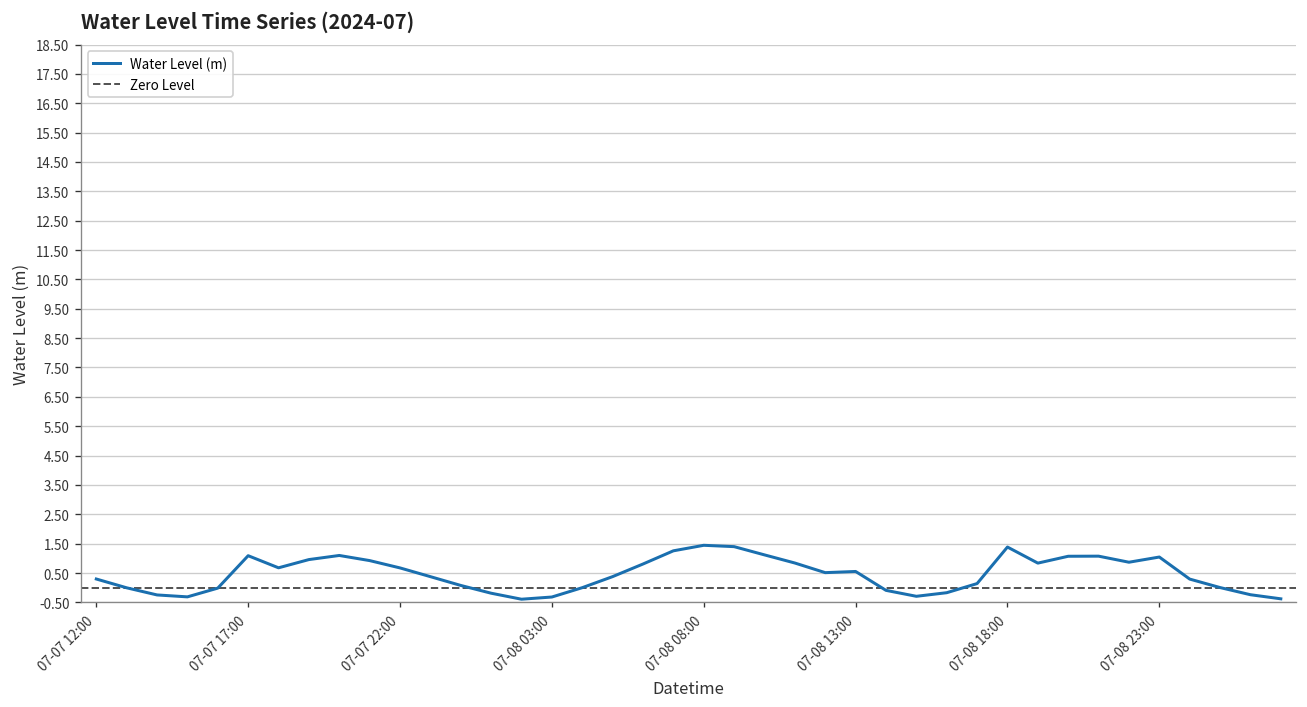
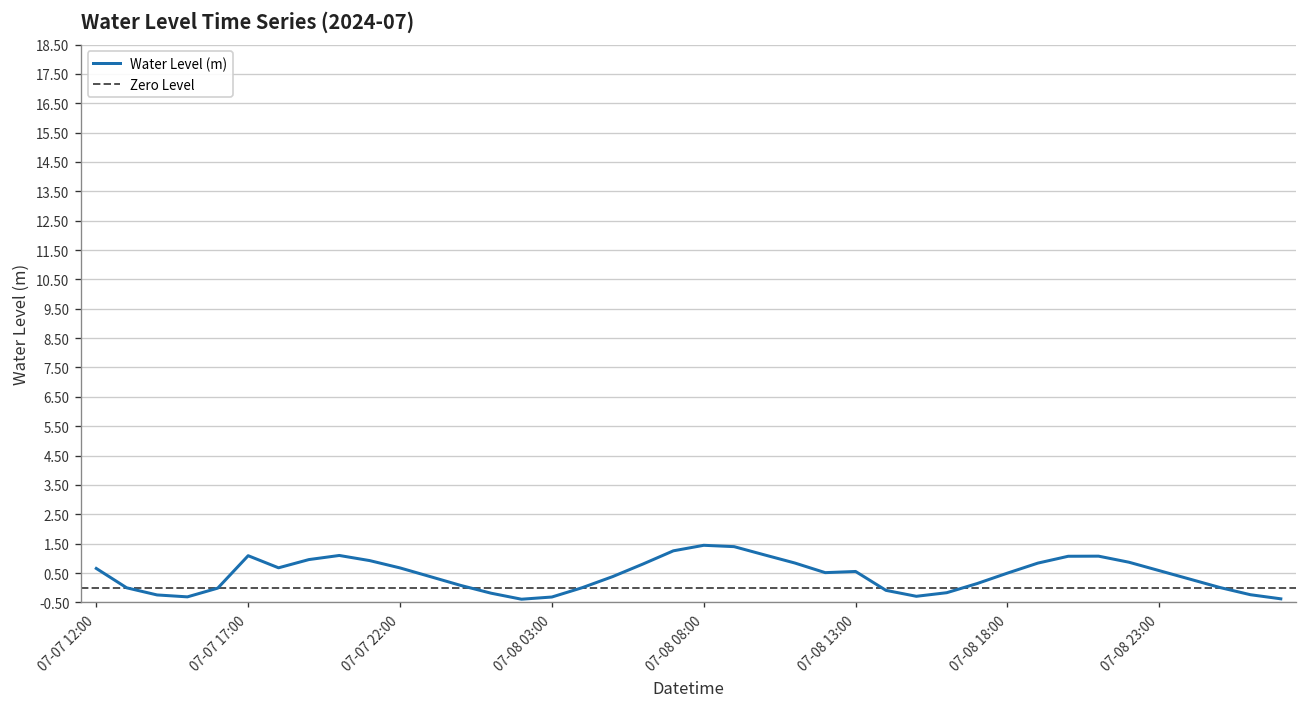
  {
-   "07-07 12:00": 0.3,
+   "07-07 12:00": 0.7,
    "07-07 17:00": 1.1,
    "07-07 22:00": 0.7,
    "07-08 03:00": -0.3,
    "07-08 08:00": 1.4,
    "07-08 13:00": 0.6,
-   "07-08 18:00": 1.4,
-   "07-08 23:00": 1.0
+   "07-08 18:00": 0.5,
+   "07-08 23:00": 0.6
  }
